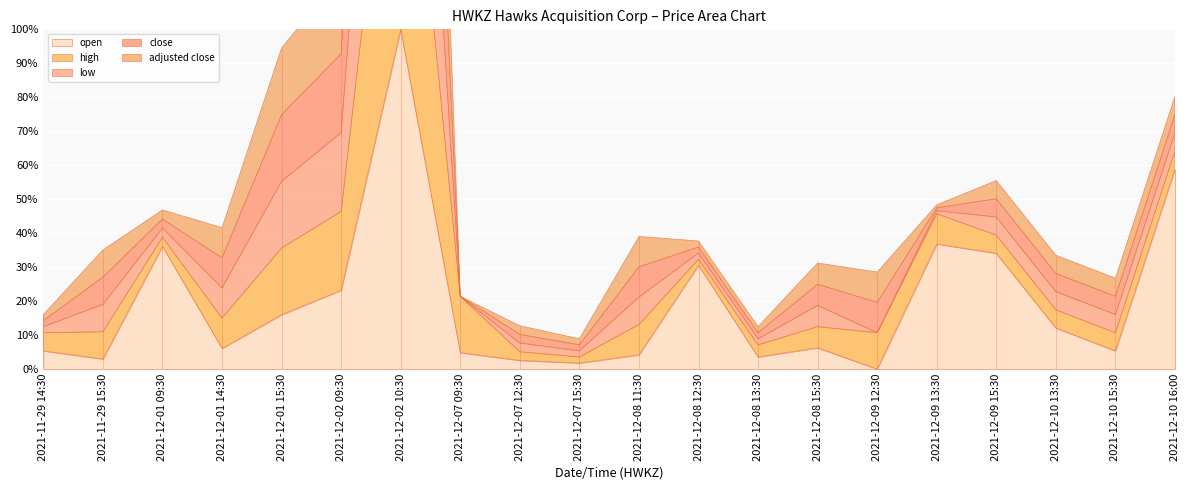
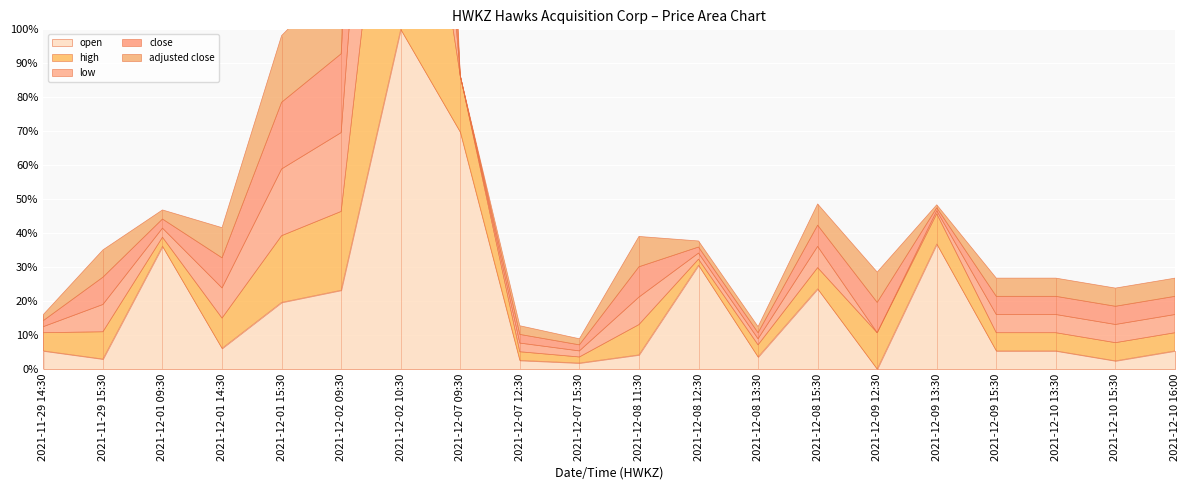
  {
    "open": {
      "2021-11-29 14:30": "5%",
      "2021-11-29 15:30": "3%",
      "2021-12-01 09:30": "36%",
      "2021-12-01 14:30": "6%",
-     "2021-12-01 15:30": "16%",
+     "2021-12-01 15:30": "20%",
      "2021-12-02 09:30": "23%",
      "2021-12-02 10:30": "100%",
-     "2021-12-07 09:30": "5%",
+     "2021-12-07 09:30": "70%",
      "2021-12-07 12:30": "3%",
      "2021-12-07 15:30": "2%",
      "2021-12-08 11:30": "4%",
      "2021-12-08 12:30": "31%",
      "2021-12-08 13:30": "4%",
-     "2021-12-08 15:30": "6%",
+     "2021-12-08 15:30": "24%",
      "2021-12-09 12:30": "0%",
      "2021-12-09 13:30": "37%",
-     "2021-12-09 15:30": "34%",
-     "2021-12-10 13:30": "12%",
-     "2021-12-10 15:30": "5%",
-     "2021-12-10 16:00": "59%"
+     "2021-12-09 15:30": "5%",
+     "2021-12-10 13:30": "5%",
+     "2021-12-10 15:30": "2%",
+     "2021-12-10 16:00": "5%"
    }
  }
